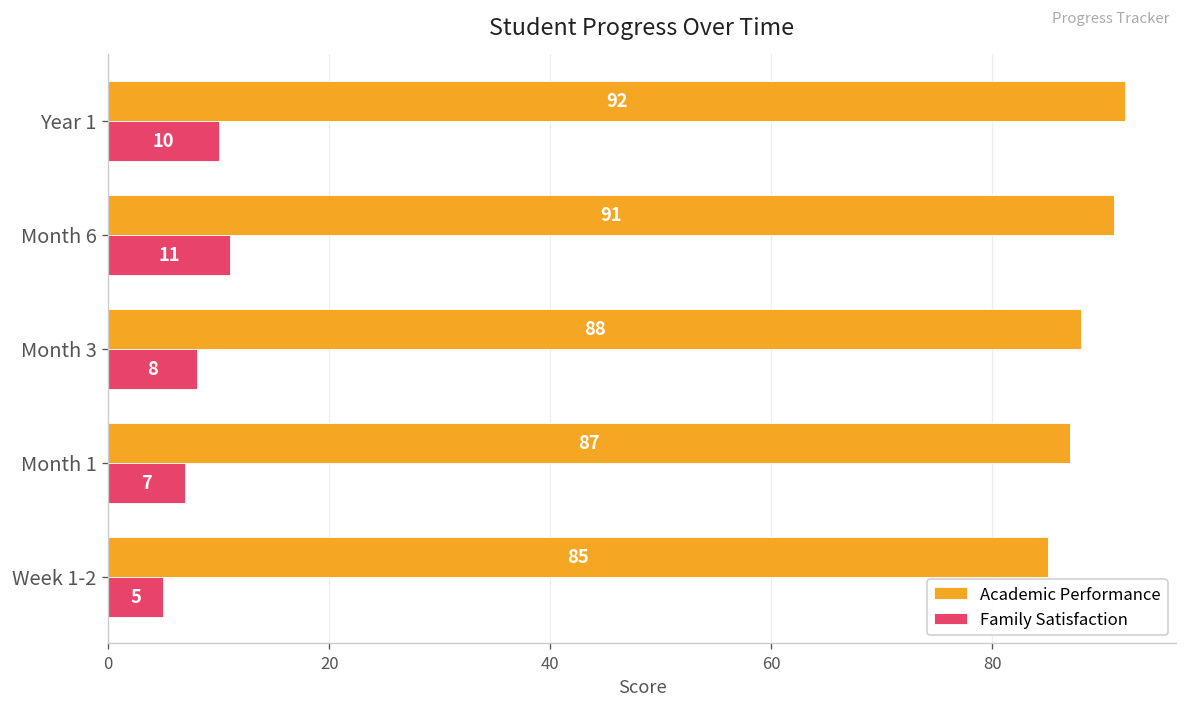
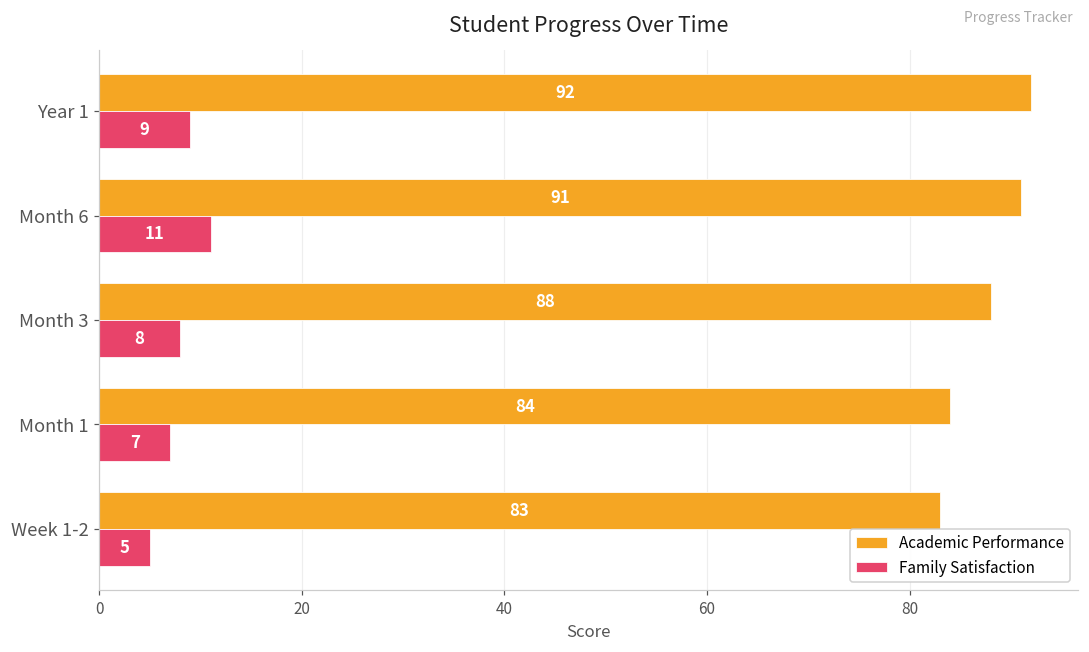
  {
    "Academic Performance": {
      "Year 1": 92,
      "Month 6": 91,
      "Month 3": 88,
-     "Month 1": 87,
-     "Week 1-2": 85
+     "Month 1": 84,
+     "Week 1-2": 83
    },
    "Family Satisfaction": {
-     "Year 1": 10,
+     "Year 1": 9,
      "Month 6": 11,
      "Month 3": 8,
      "Month 1": 7,
      "Week 1-2": 5
    }
  }
